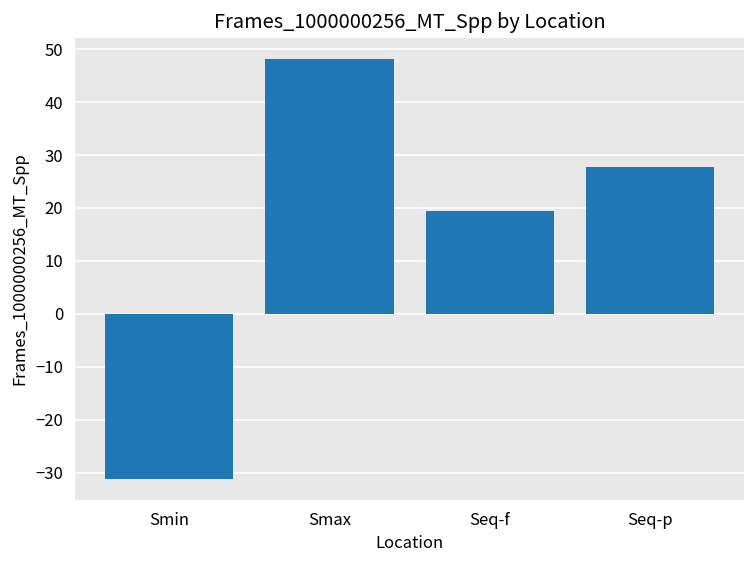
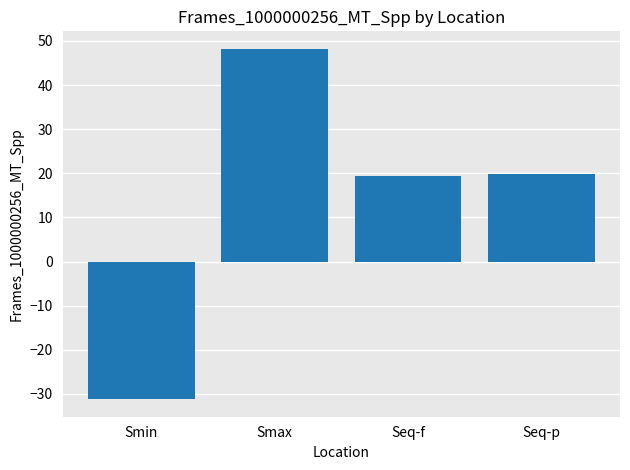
  {
    "Smin": -31,
    "Smax": 48,
    "Seq-f": 19,
-   "Seq-p": 28
+   "Seq-p": 20
  }
